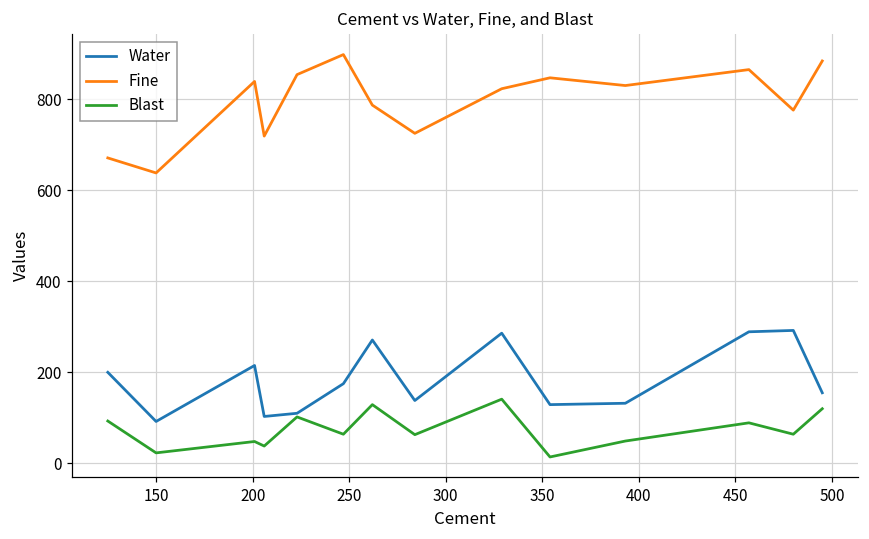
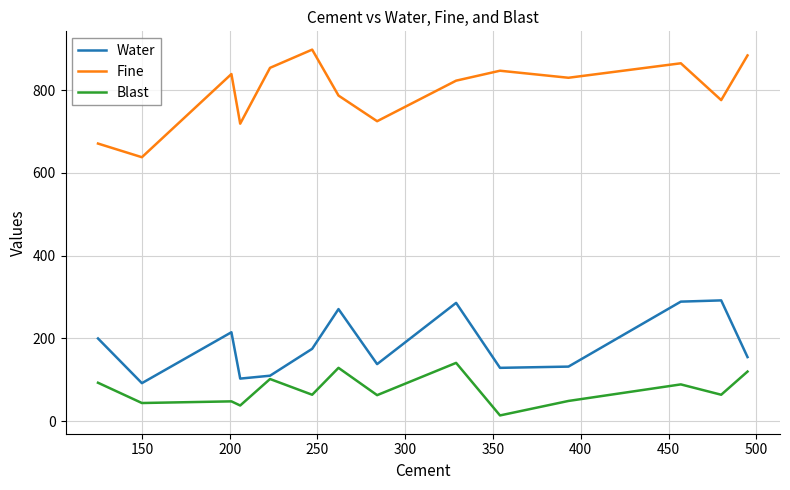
  {
    "Water": {
      "150": 90
    },
    "Fine": {
      "150": 640
    },
    "Blast": {
-     "150": 20
+     "150": 40
    }
  }
